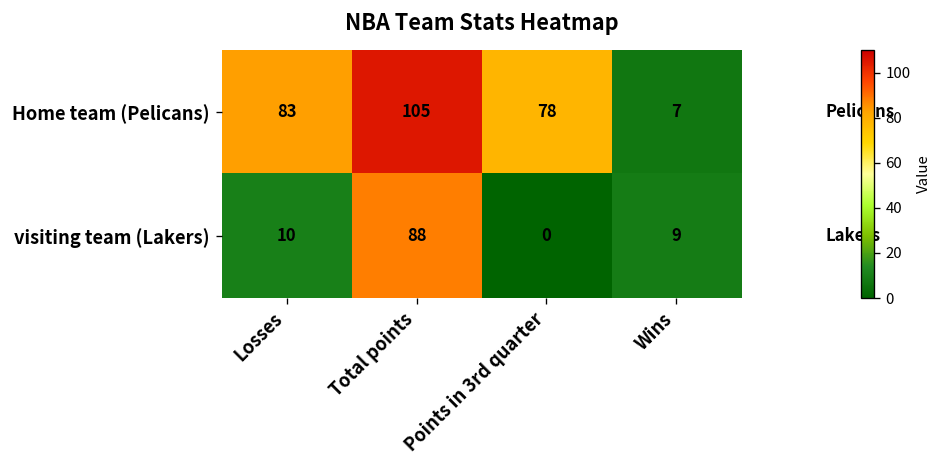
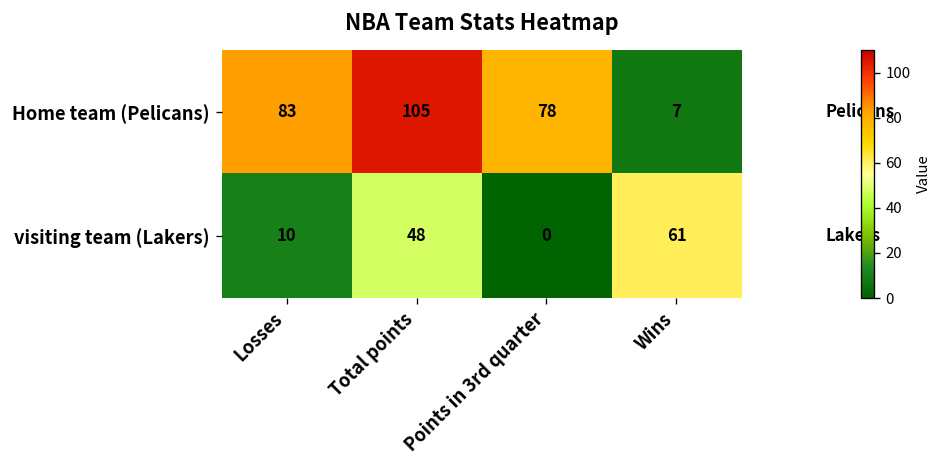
  {
    "Home team (Pelicans)": {
      "Losses": 83,
      "Total points": 105,
      "Points in 3rd quarter": 78,
      "Wins": 7
    },
    "visiting team (Lakers)": {
      "Losses": 10,
-     "Total points": 88,
+     "Total points": 48,
      "Points in 3rd quarter": 0,
-     "Wins": 9
+     "Wins": 61
    }
  }
